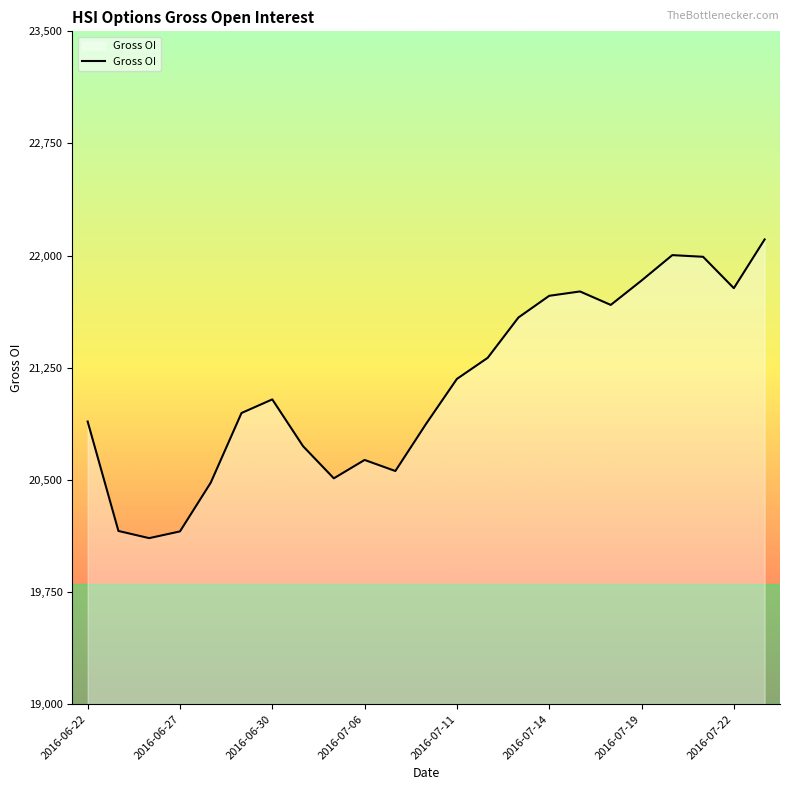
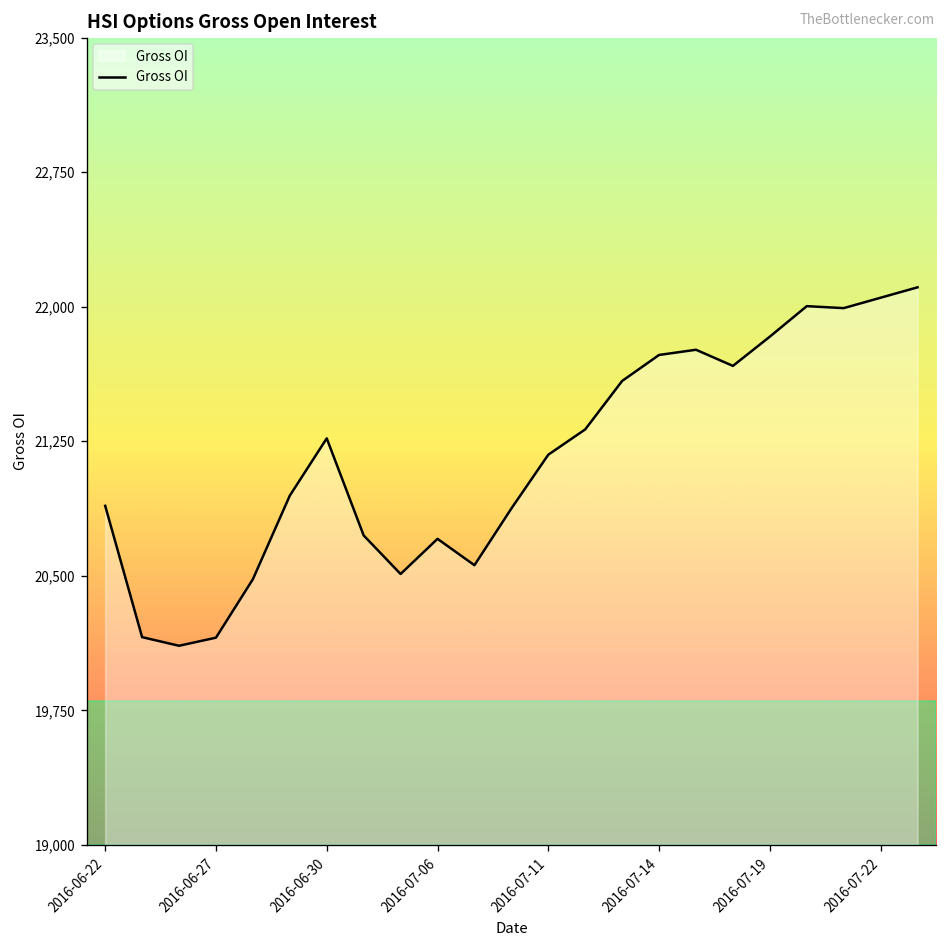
  {
    "2016-06-22": "20,890",
    "2016-06-27": "20,160",
-   "2016-06-30": "21,040",
-   "2016-07-06": "20,630",
+   "2016-06-30": "21,270",
+   "2016-07-06": "20,710",
    "2016-07-11": "21,180",
    "2016-07-14": "21,730",
    "2016-07-19": "21,830",
-   "2016-07-22": "21,780"
+   "2016-07-22": "22,050"
  }
